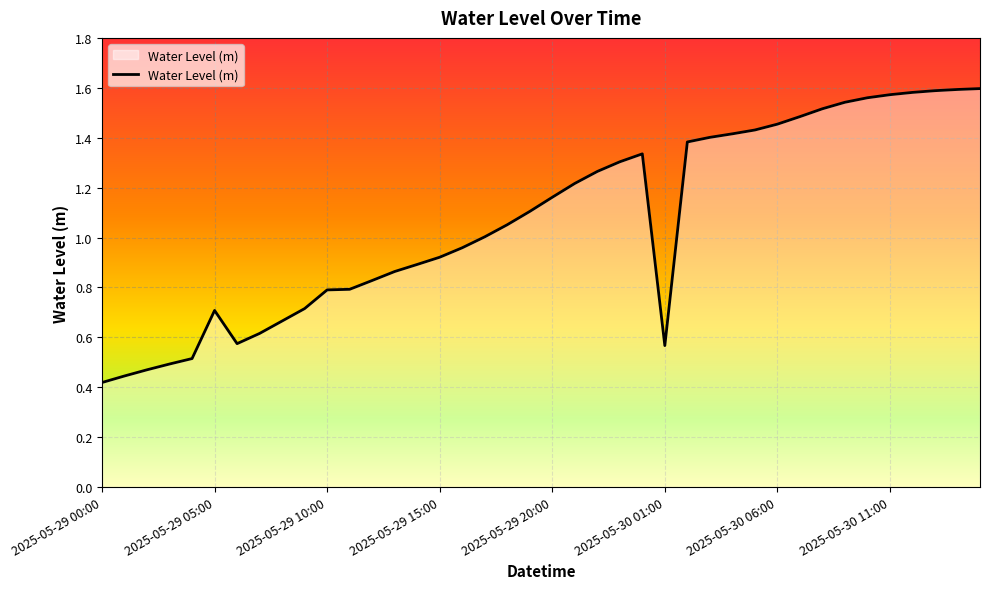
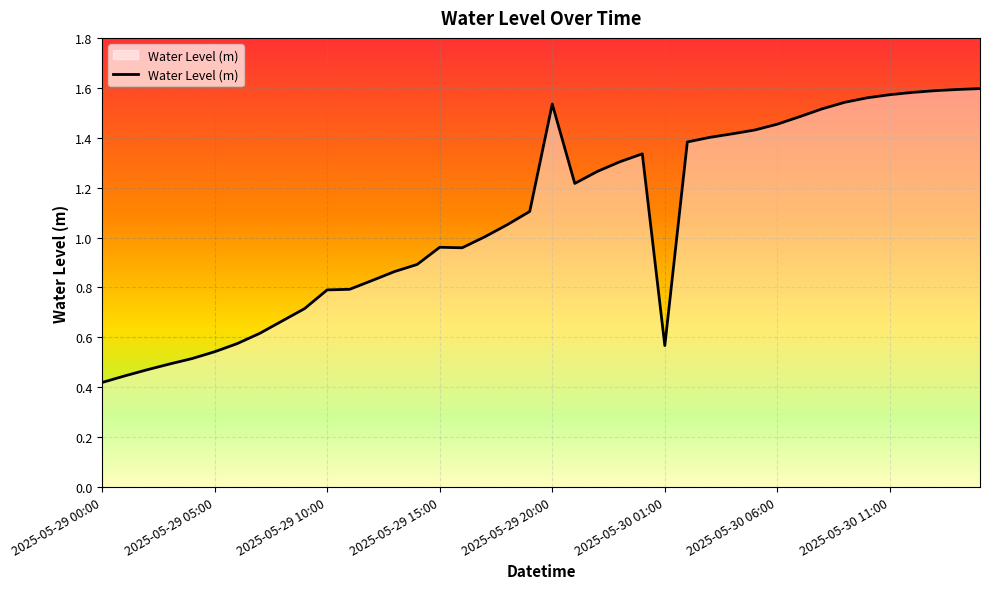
  {
    "2025-05-29 00:00": 0.42,
-   "2025-05-29 05:00": 0.71,
+   "2025-05-29 05:00": 0.54,
    "2025-05-29 10:00": 0.79,
-   "2025-05-29 15:00": 0.92,
-   "2025-05-29 20:00": 1.16,
+   "2025-05-29 15:00": 0.96,
+   "2025-05-29 20:00": 1.53,
    "2025-05-30 01:00": 0.57,
    "2025-05-30 06:00": 1.45,
    "2025-05-30 11:00": 1.57
  }
